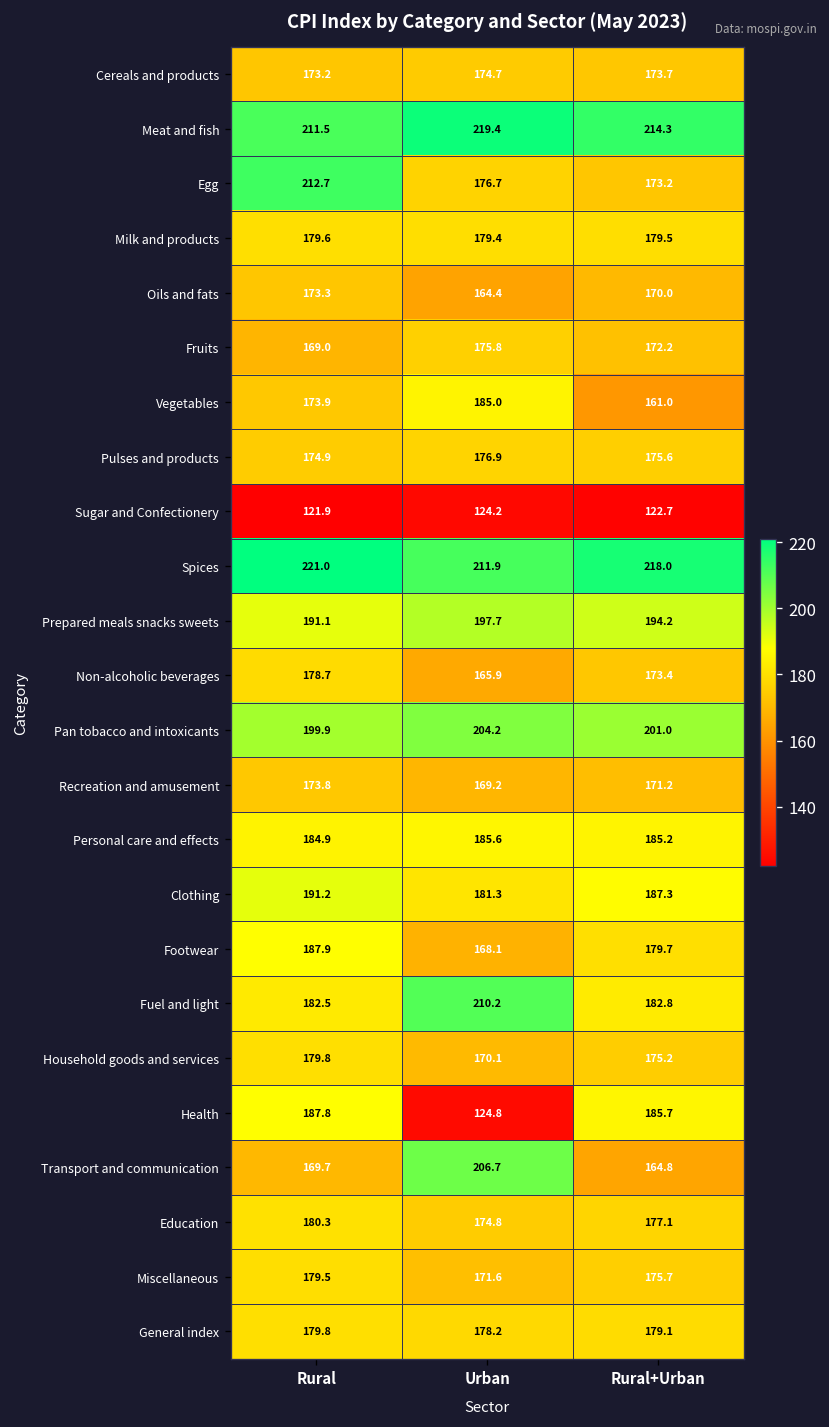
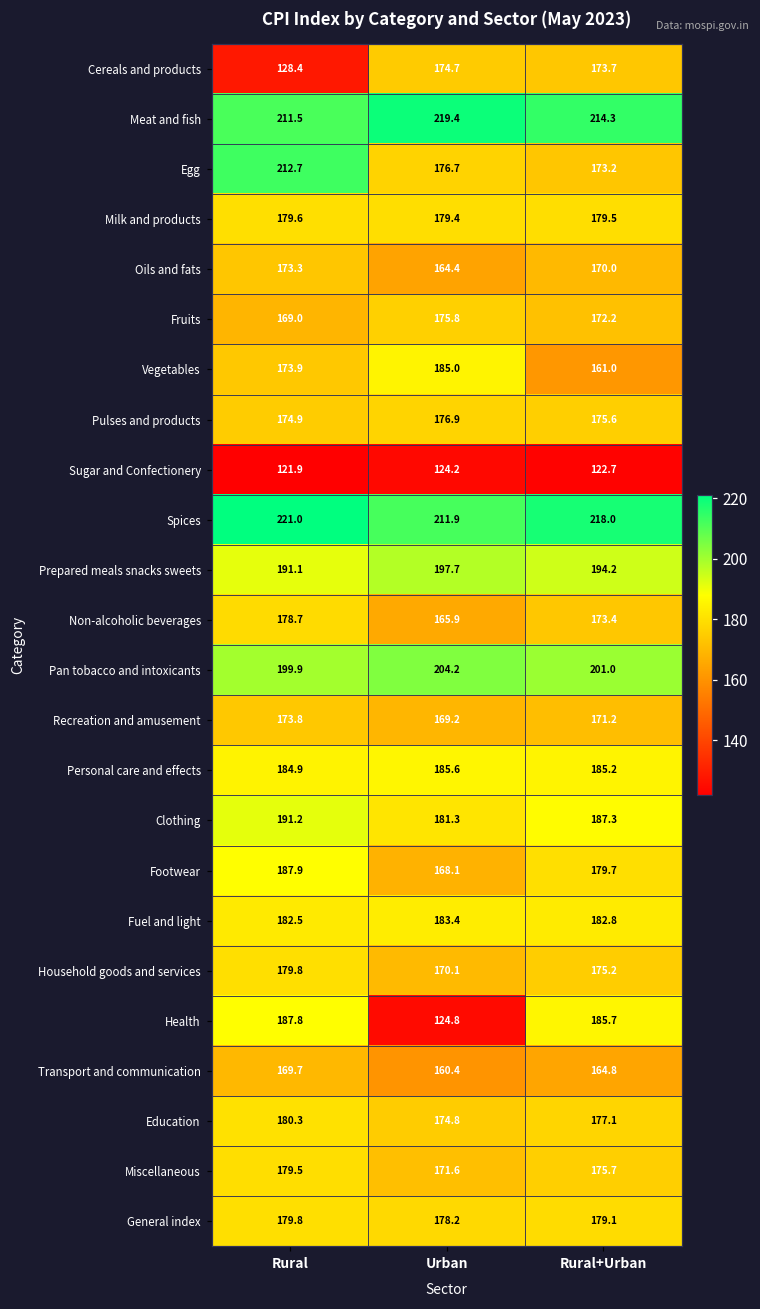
  {
    "Cereals and products": {
-     "Rural": 173.2,
+     "Rural": 128.4,
      "Urban": 174.7,
      "Rural+Urban": 173.7
    },
    "Meat and fish": {
      "Rural": 211.5,
      "Urban": 219.4,
      "Rural+Urban": 214.3
    },
    "Egg": {
      "Rural": 212.7,
      "Urban": 176.7,
      "Rural+Urban": 173.2
    },
    "Milk and products": {
      "Rural": 179.6,
      "Urban": 179.4,
      "Rural+Urban": 179.5
    },
    "Oils and fats": {
      "Rural": 173.3,
      "Urban": 164.4,
      "Rural+Urban": 170.0
    },
    "Fruits": {
      "Rural": 169.0,
      "Urban": 175.8,
      "Rural+Urban": 172.2
    },
    "Vegetables": {
      "Rural": 173.9,
      "Urban": 185.0,
      "Rural+Urban": 161.0
    },
    "Pulses and products": {
      "Rural": 174.9,
      "Urban": 176.9,
      "Rural+Urban": 175.6
    },
    "Sugar and Confectionery": {
      "Rural": 121.9,
      "Urban": 124.2,
      "Rural+Urban": 122.7
    },
    "Spices": {
      "Rural": 221.0,
      "Urban": 211.9,
      "Rural+Urban": 218.0
    },
    "Prepared meals snacks sweets": {
      "Rural": 191.1,
      "Urban": 197.7,
      "Rural+Urban": 194.2
    },
    "Non-alcoholic beverages": {
      "Rural": 178.7,
      "Urban": 165.9,
      "Rural+Urban": 173.4
    },
    "Pan tobacco and intoxicants": {
      "Rural": 199.9,
      "Urban": 204.2,
      "Rural+Urban": 201.0
    },
    "Recreation and amusement": {
      "Rural": 173.8,
      "Urban": 169.2,
      "Rural+Urban": 171.2
    },
    "Personal care and effects": {
      "Rural": 184.9,
      "Urban": 185.6,
      "Rural+Urban": 185.2
    },
    "Clothing": {
      "Rural": 191.2,
      "Urban": 181.3,
      "Rural+Urban": 187.3
    },
    "Footwear": {
      "Rural": 187.9,
      "Urban": 168.1,
      "Rural+Urban": 179.7
    },
    "Fuel and light": {
      "Rural": 182.5,
-     "Urban": 210.2,
+     "Urban": 183.4,
      "Rural+Urban": 182.8
    },
    "Household goods and services": {
      "Rural": 179.8,
      "Urban": 170.1,
      "Rural+Urban": 175.2
    },
    "Health": {
      "Rural": 187.8,
      "Urban": 124.8,
      "Rural+Urban": 185.7
    },
    "Transport and communication": {
      "Rural": 169.7,
-     "Urban": 206.7,
+     "Urban": 160.4,
      "Rural+Urban": 164.8
    },
    "Education": {
      "Rural": 180.3,
      "Urban": 174.8,
      "Rural+Urban": 177.1
    },
    "Miscellaneous": {
      "Rural": 179.5,
      "Urban": 171.6,
      "Rural+Urban": 175.7
    },
    "General index": {
      "Rural": 179.8,
      "Urban": 178.2,
      "Rural+Urban": 179.1
    }
  }
